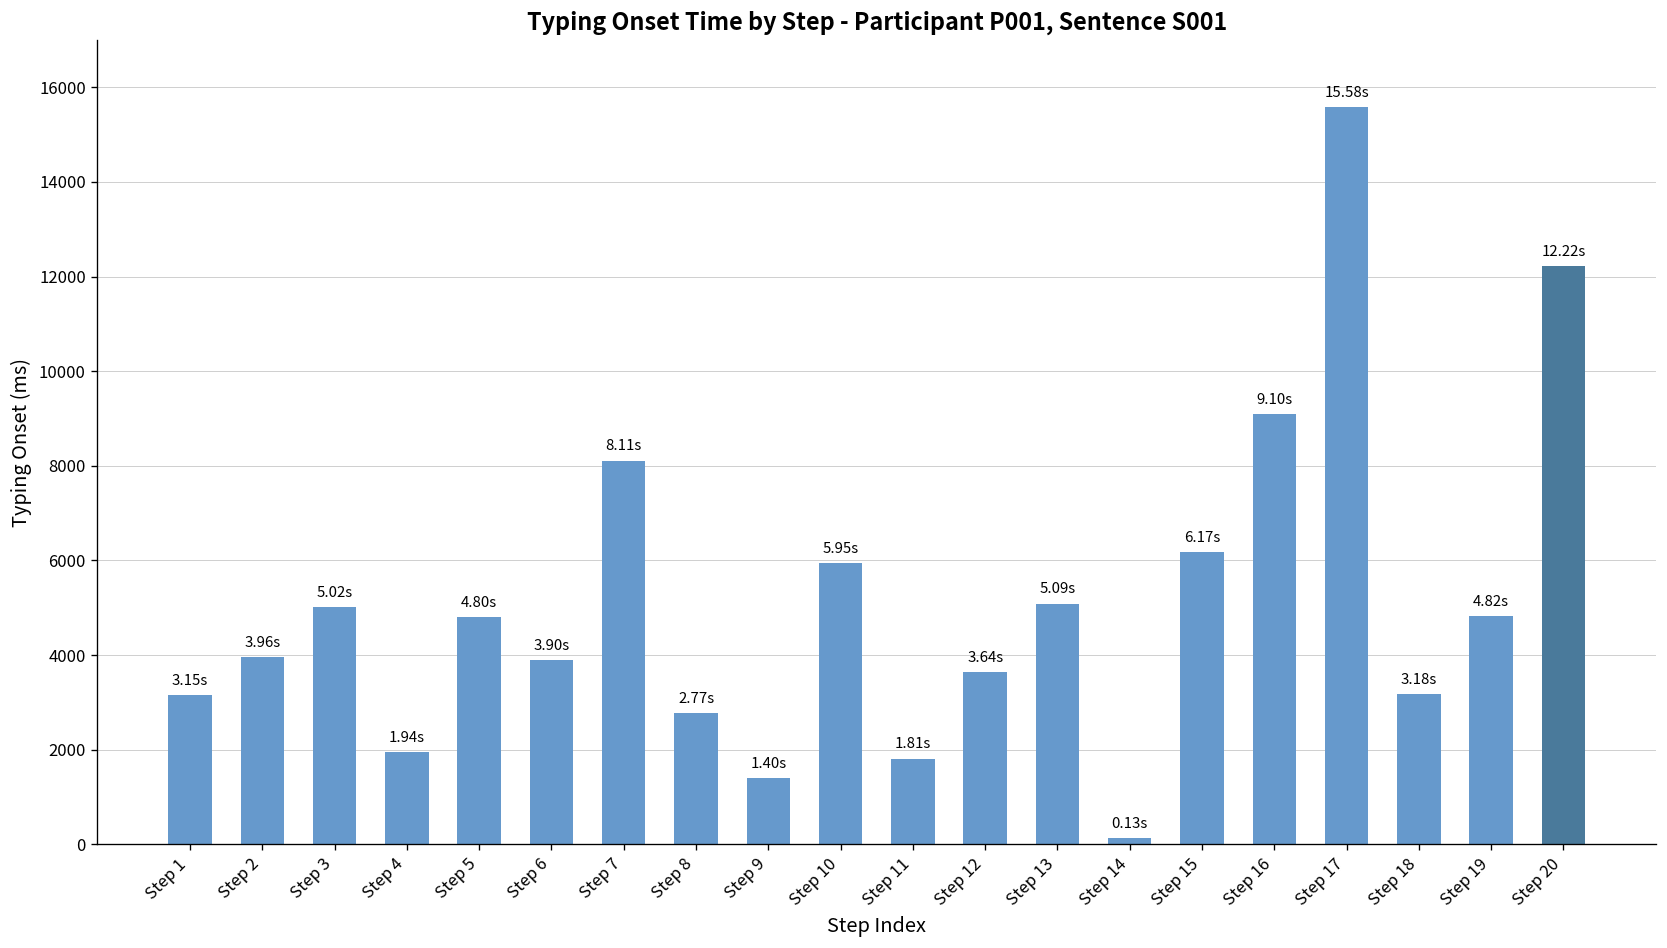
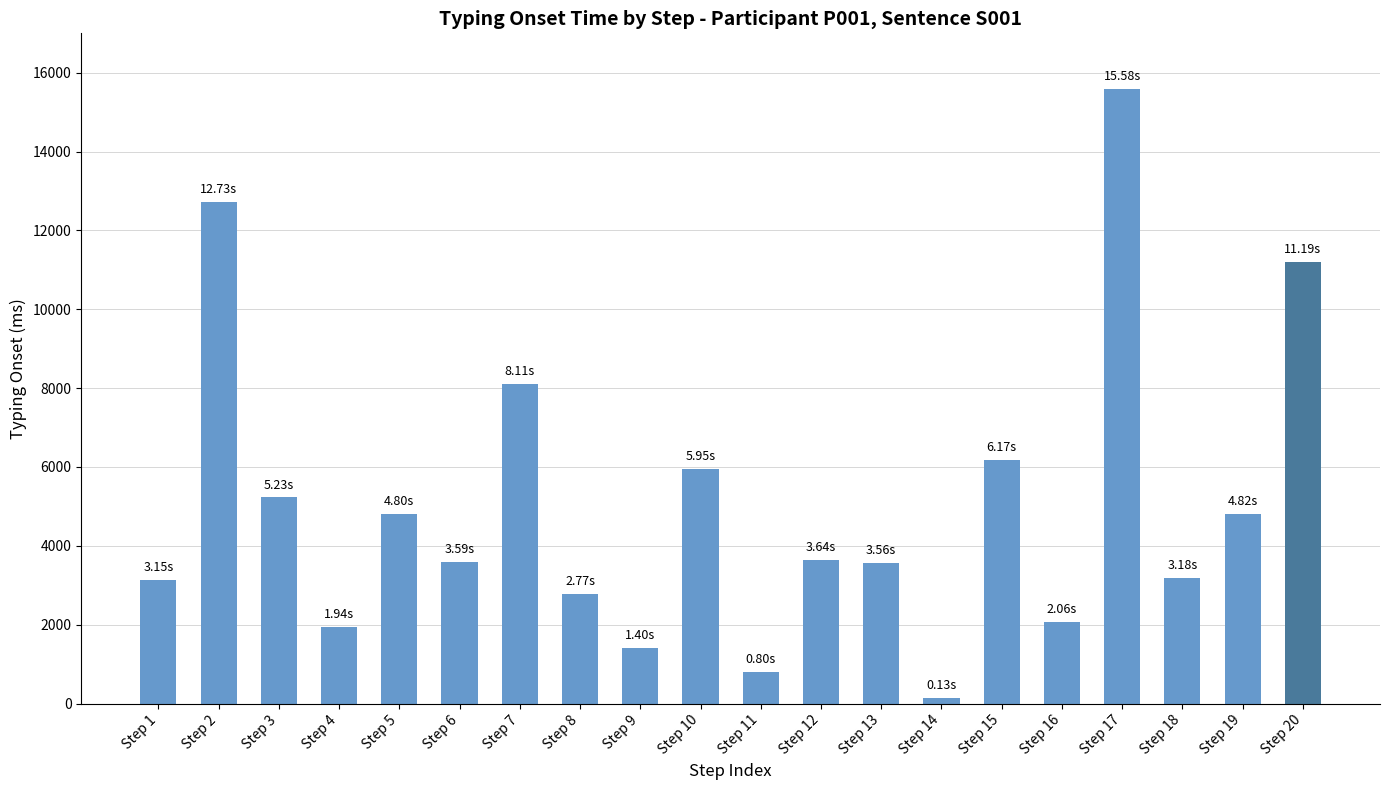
  {
-   "Step 2": "3.96s",
-   "Step 3": "5.02s",
-   "Step 6": "3.90s",
-   "Step 11": "1.81s",
-   "Step 13": "5.09s",
-   "Step 16": "9.10s",
-   "Step 20": "12.22s"
+   "Step 2": "12.73s",
+   "Step 3": "5.23s",
+   "Step 6": "3.59s",
+   "Step 11": "0.80s",
+   "Step 13": "3.56s",
+   "Step 16": "2.06s",
+   "Step 20": "11.19s"
  }
